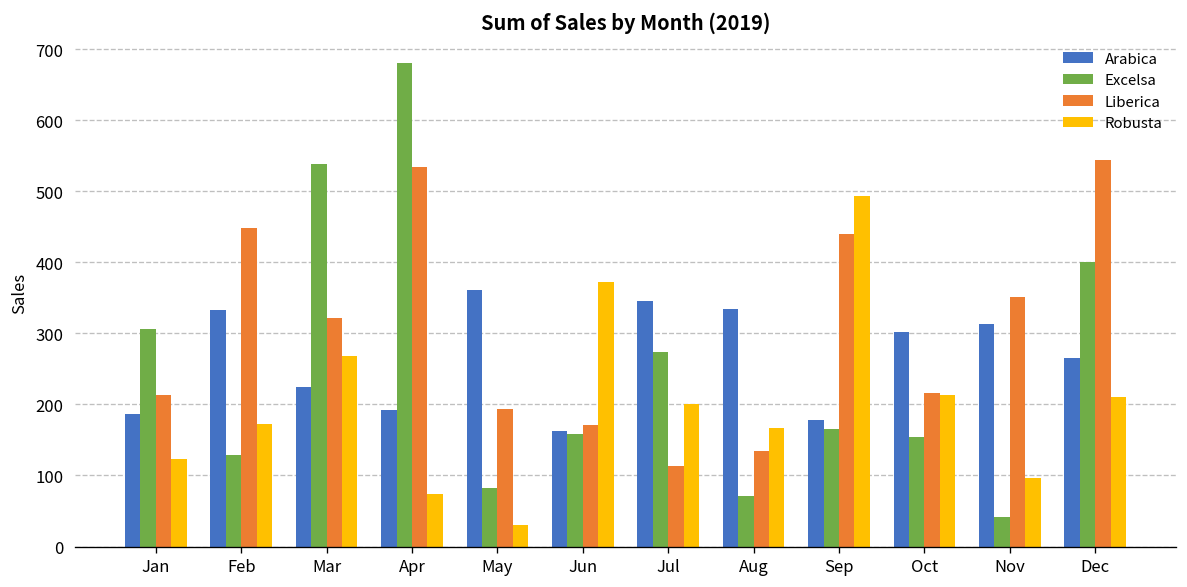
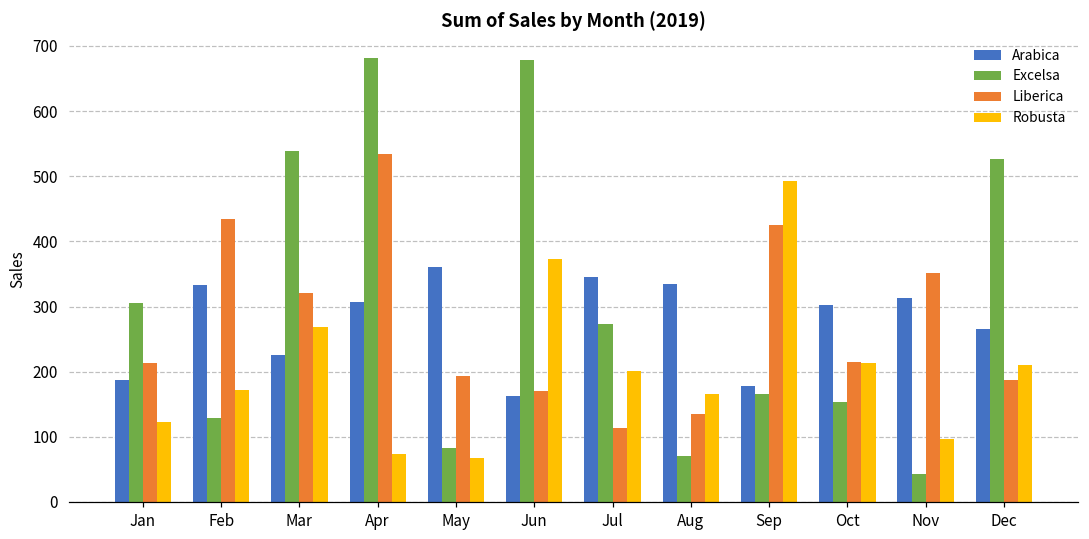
  {
    "Arabica": {
      "Jan": 190,
      "Feb": 330,
      "Mar": 220,
-     "Apr": 190,
+     "Apr": 310,
      "May": 360,
      "Jun": 160,
      "Jul": 350,
      "Aug": 330,
      "Sep": 180,
      "Oct": 300,
      "Nov": 310,
      "Dec": 270
    },
    "Excelsa": {
      "Jan": 310,
      "Feb": 130,
      "Mar": 540,
      "Apr": 680,
      "May": 80,
-     "Jun": 160,
+     "Jun": 680,
      "Jul": 270,
      "Aug": 70,
      "Sep": 170,
      "Oct": 150,
      "Nov": 40,
-     "Dec": 400
+     "Dec": 530
    },
    "Liberica": {
      "Jan": 210,
-     "Feb": 450,
+     "Feb": 430,
      "Mar": 320,
      "Apr": 530,
      "May": 190,
      "Jun": 170,
      "Jul": 110,
      "Aug": 130,
-     "Sep": 440,
+     "Sep": 420,
      "Oct": 220,
      "Nov": 350,
-     "Dec": 540
+     "Dec": 190
    },
    "Robusta": {
      "Jan": 120,
      "Feb": 170,
      "Mar": 270,
      "Apr": 70,
-     "May": 30,
+     "May": 70,
      "Jun": 370,
      "Jul": 200,
      "Aug": 170,
      "Sep": 490,
      "Oct": 210,
      "Nov": 100,
      "Dec": 210
    }
  }
